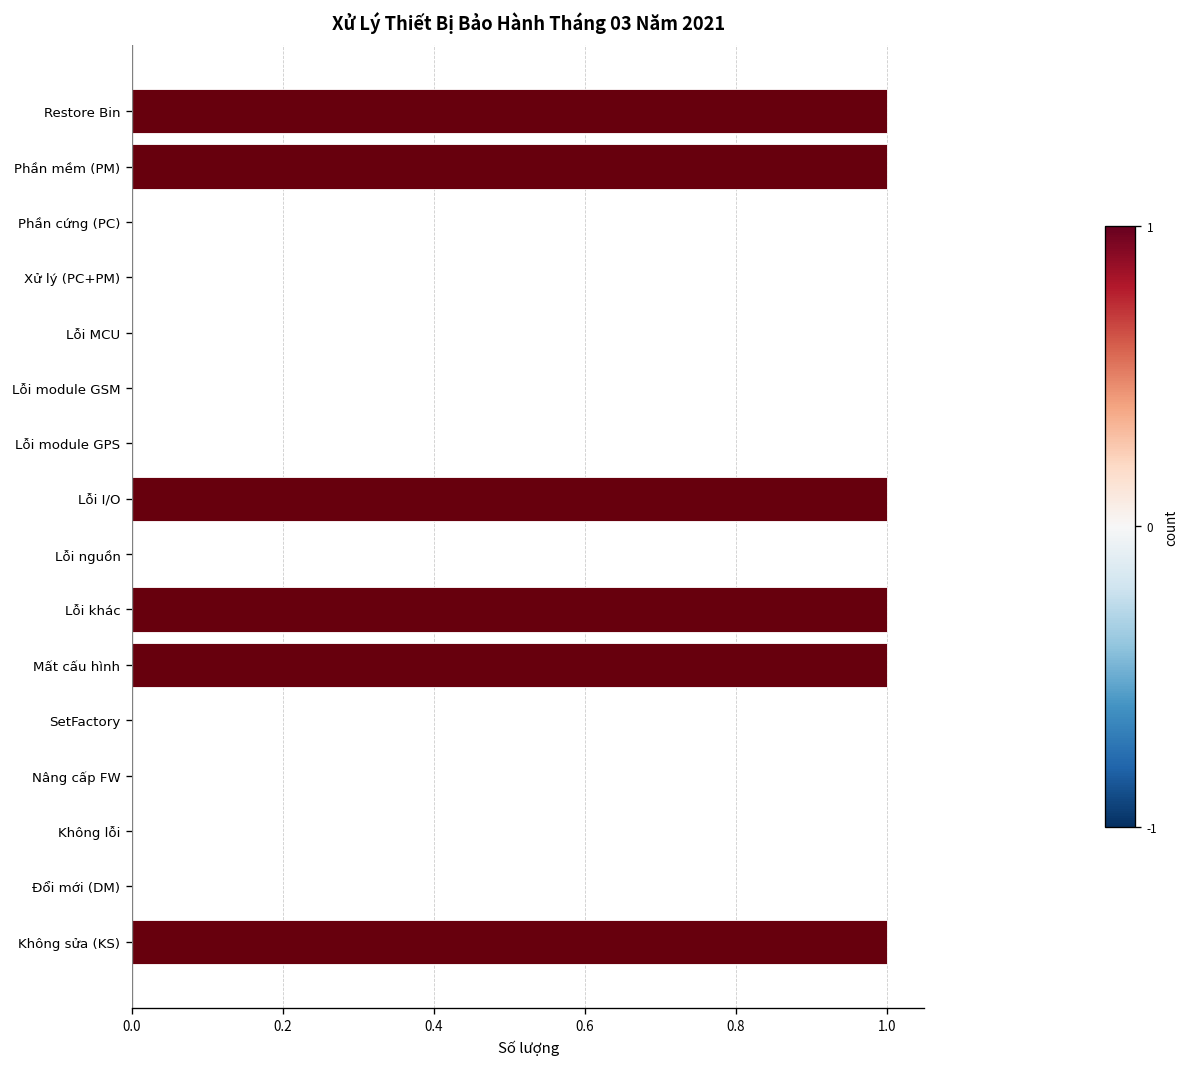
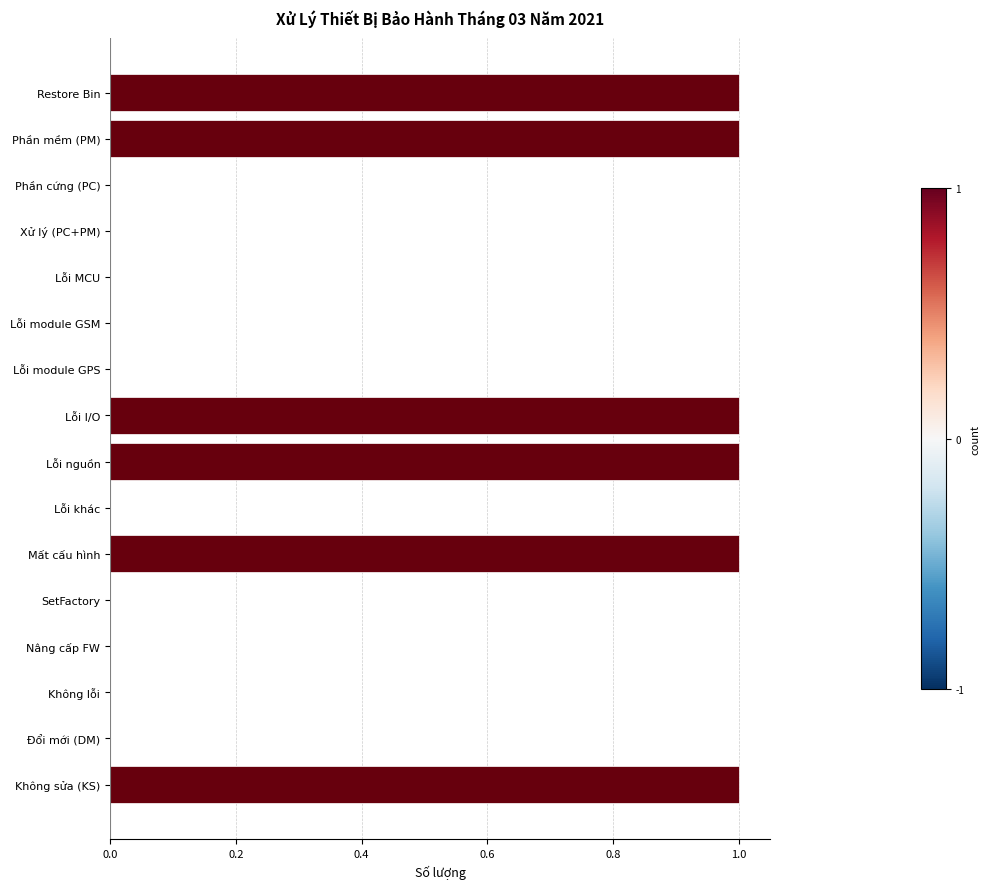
  {
    "Restore Bin": 1,
    "Phần mềm (PM)": 1,
    "Phần cứng (PC)": 0,
    "Xử lý (PC+PM)": 0,
    "Lỗi MCU": 0,
    "Lỗi module GSM": 0,
    "Lỗi module GPS": 0,
    "Lỗi I/O": 1,
-   "Lỗi nguồn": 0,
-   "Lỗi khác": 1,
+   "Lỗi nguồn": 1,
+   "Lỗi khác": 0,
    "Mất cấu hình": 1,
    "SetFactory": 0,
    "Nâng cấp FW": 0,
    "Không lỗi": 0,
    "Đổi mới (DM)": 0,
    "Không sửa (KS)": 1
  }
